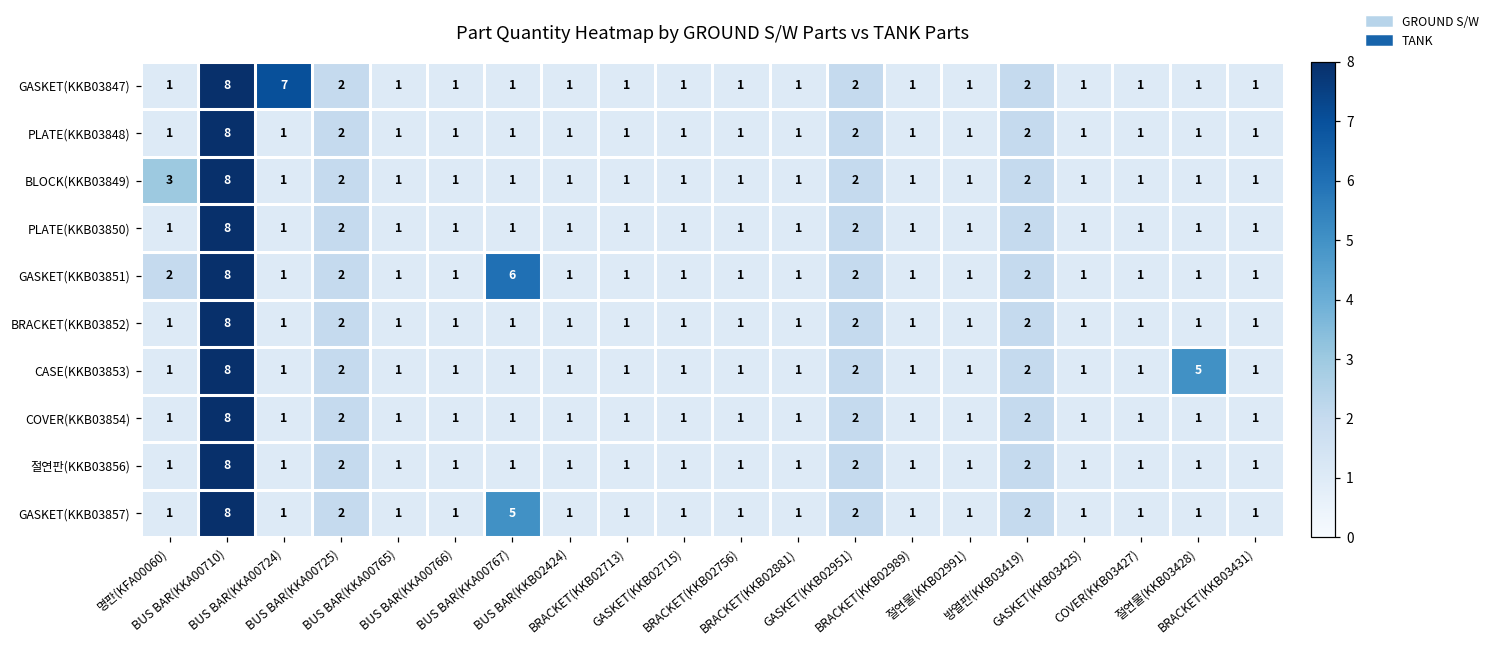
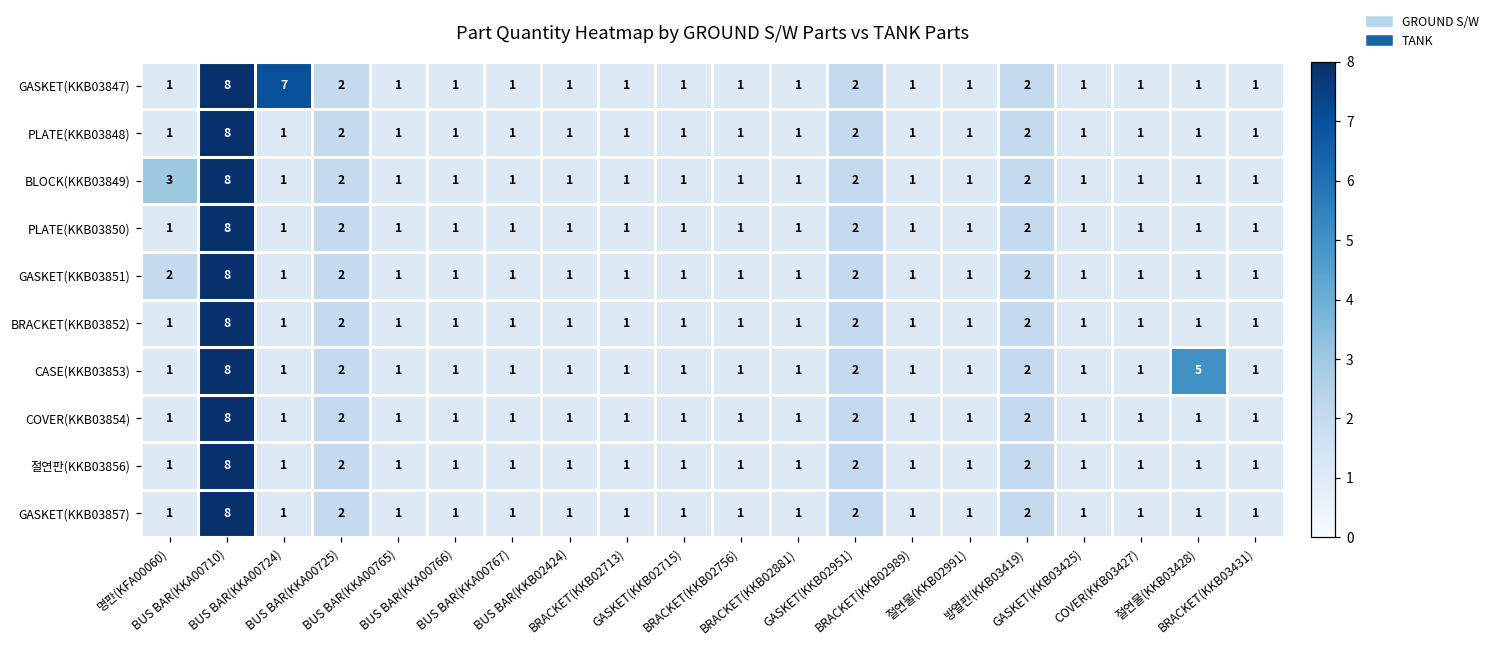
  {
    "GASKET(KKB03847)": {
      "명판(KFA00060)": 1,
      "BUS BAR(KKA00710)": 8,
      "BUS BAR(KKA00724)": 7,
      "BUS BAR(KKA00725)": 2,
      "BUS BAR(KKA00765)": 1,
      "BUS BAR(KKA00766)": 1,
      "BUS BAR(KKA00767)": 1,
      "BUS BAR(KKB02424)": 1,
      "BRACKET(KKB02713)": 1,
      "GASKET(KKB02715)": 1,
      "BRACKET(KKB02756)": 1,
      "BRACKET(KKB02881)": 1,
      "GASKET(KKB02951)": 2,
      "BRACKET(KKB02989)": 1,
      "절연물(KKB02991)": 1,
      "방열판(KKB03419)": 2,
      "GASKET(KKB03425)": 1,
      "COVER(KKB03427)": 1,
      "절연물(KKB03428)": 1,
      "BRACKET(KKB03431)": 1
    },
    "PLATE(KKB03848)": {
      "명판(KFA00060)": 1,
      "BUS BAR(KKA00710)": 8,
      "BUS BAR(KKA00724)": 1,
      "BUS BAR(KKA00725)": 2,
      "BUS BAR(KKA00765)": 1,
      "BUS BAR(KKA00766)": 1,
      "BUS BAR(KKA00767)": 1,
      "BUS BAR(KKB02424)": 1,
      "BRACKET(KKB02713)": 1,
      "GASKET(KKB02715)": 1,
      "BRACKET(KKB02756)": 1,
      "BRACKET(KKB02881)": 1,
      "GASKET(KKB02951)": 2,
      "BRACKET(KKB02989)": 1,
      "절연물(KKB02991)": 1,
      "방열판(KKB03419)": 2,
      "GASKET(KKB03425)": 1,
      "COVER(KKB03427)": 1,
      "절연물(KKB03428)": 1,
      "BRACKET(KKB03431)": 1
    },
    "BLOCK(KKB03849)": {
      "명판(KFA00060)": 3,
      "BUS BAR(KKA00710)": 8,
      "BUS BAR(KKA00724)": 1,
      "BUS BAR(KKA00725)": 2,
      "BUS BAR(KKA00765)": 1,
      "BUS BAR(KKA00766)": 1,
      "BUS BAR(KKA00767)": 1,
      "BUS BAR(KKB02424)": 1,
      "BRACKET(KKB02713)": 1,
      "GASKET(KKB02715)": 1,
      "BRACKET(KKB02756)": 1,
      "BRACKET(KKB02881)": 1,
      "GASKET(KKB02951)": 2,
      "BRACKET(KKB02989)": 1,
      "절연물(KKB02991)": 1,
      "방열판(KKB03419)": 2,
      "GASKET(KKB03425)": 1,
      "COVER(KKB03427)": 1,
      "절연물(KKB03428)": 1,
      "BRACKET(KKB03431)": 1
    },
    "PLATE(KKB03850)": {
      "명판(KFA00060)": 1,
      "BUS BAR(KKA00710)": 8,
      "BUS BAR(KKA00724)": 1,
      "BUS BAR(KKA00725)": 2,
      "BUS BAR(KKA00765)": 1,
      "BUS BAR(KKA00766)": 1,
      "BUS BAR(KKA00767)": 1,
      "BUS BAR(KKB02424)": 1,
      "BRACKET(KKB02713)": 1,
      "GASKET(KKB02715)": 1,
      "BRACKET(KKB02756)": 1,
      "BRACKET(KKB02881)": 1,
      "GASKET(KKB02951)": 2,
      "BRACKET(KKB02989)": 1,
      "절연물(KKB02991)": 1,
      "방열판(KKB03419)": 2,
      "GASKET(KKB03425)": 1,
      "COVER(KKB03427)": 1,
      "절연물(KKB03428)": 1,
      "BRACKET(KKB03431)": 1
    },
    "GASKET(KKB03851)": {
      "명판(KFA00060)": 2,
      "BUS BAR(KKA00710)": 8,
      "BUS BAR(KKA00724)": 1,
      "BUS BAR(KKA00725)": 2,
      "BUS BAR(KKA00765)": 1,
      "BUS BAR(KKA00766)": 1,
-     "BUS BAR(KKA00767)": 6,
+     "BUS BAR(KKA00767)": 1,
      "BUS BAR(KKB02424)": 1,
      "BRACKET(KKB02713)": 1,
      "GASKET(KKB02715)": 1,
      "BRACKET(KKB02756)": 1,
      "BRACKET(KKB02881)": 1,
      "GASKET(KKB02951)": 2,
      "BRACKET(KKB02989)": 1,
      "절연물(KKB02991)": 1,
      "방열판(KKB03419)": 2,
      "GASKET(KKB03425)": 1,
      "COVER(KKB03427)": 1,
      "절연물(KKB03428)": 1,
      "BRACKET(KKB03431)": 1
    },
    "BRACKET(KKB03852)": {
      "명판(KFA00060)": 1,
      "BUS BAR(KKA00710)": 8,
      "BUS BAR(KKA00724)": 1,
      "BUS BAR(KKA00725)": 2,
      "BUS BAR(KKA00765)": 1,
      "BUS BAR(KKA00766)": 1,
      "BUS BAR(KKA00767)": 1,
      "BUS BAR(KKB02424)": 1,
      "BRACKET(KKB02713)": 1,
      "GASKET(KKB02715)": 1,
      "BRACKET(KKB02756)": 1,
      "BRACKET(KKB02881)": 1,
      "GASKET(KKB02951)": 2,
      "BRACKET(KKB02989)": 1,
      "절연물(KKB02991)": 1,
      "방열판(KKB03419)": 2,
      "GASKET(KKB03425)": 1,
      "COVER(KKB03427)": 1,
      "절연물(KKB03428)": 1,
      "BRACKET(KKB03431)": 1
    },
    "CASE(KKB03853)": {
      "명판(KFA00060)": 1,
      "BUS BAR(KKA00710)": 8,
      "BUS BAR(KKA00724)": 1,
      "BUS BAR(KKA00725)": 2,
      "BUS BAR(KKA00765)": 1,
      "BUS BAR(KKA00766)": 1,
      "BUS BAR(KKA00767)": 1,
      "BUS BAR(KKB02424)": 1,
      "BRACKET(KKB02713)": 1,
      "GASKET(KKB02715)": 1,
      "BRACKET(KKB02756)": 1,
      "BRACKET(KKB02881)": 1,
      "GASKET(KKB02951)": 2,
      "BRACKET(KKB02989)": 1,
      "절연물(KKB02991)": 1,
      "방열판(KKB03419)": 2,
      "GASKET(KKB03425)": 1,
      "COVER(KKB03427)": 1,
      "절연물(KKB03428)": 5,
      "BRACKET(KKB03431)": 1
    },
    "COVER(KKB03854)": {
      "명판(KFA00060)": 1,
      "BUS BAR(KKA00710)": 8,
      "BUS BAR(KKA00724)": 1,
      "BUS BAR(KKA00725)": 2,
      "BUS BAR(KKA00765)": 1,
      "BUS BAR(KKA00766)": 1,
      "BUS BAR(KKA00767)": 1,
      "BUS BAR(KKB02424)": 1,
      "BRACKET(KKB02713)": 1,
      "GASKET(KKB02715)": 1,
      "BRACKET(KKB02756)": 1,
      "BRACKET(KKB02881)": 1,
      "GASKET(KKB02951)": 2,
      "BRACKET(KKB02989)": 1,
      "절연물(KKB02991)": 1,
      "방열판(KKB03419)": 2,
      "GASKET(KKB03425)": 1,
      "COVER(KKB03427)": 1,
      "절연물(KKB03428)": 1,
      "BRACKET(KKB03431)": 1
    },
    "절연판(KKB03856)": {
      "명판(KFA00060)": 1,
      "BUS BAR(KKA00710)": 8,
      "BUS BAR(KKA00724)": 1,
      "BUS BAR(KKA00725)": 2,
      "BUS BAR(KKA00765)": 1,
      "BUS BAR(KKA00766)": 1,
      "BUS BAR(KKA00767)": 1,
      "BUS BAR(KKB02424)": 1,
      "BRACKET(KKB02713)": 1,
      "GASKET(KKB02715)": 1,
      "BRACKET(KKB02756)": 1,
      "BRACKET(KKB02881)": 1,
      "GASKET(KKB02951)": 2,
      "BRACKET(KKB02989)": 1,
      "절연물(KKB02991)": 1,
      "방열판(KKB03419)": 2,
      "GASKET(KKB03425)": 1,
      "COVER(KKB03427)": 1,
      "절연물(KKB03428)": 1,
      "BRACKET(KKB03431)": 1
    },
    "GASKET(KKB03857)": {
      "명판(KFA00060)": 1,
      "BUS BAR(KKA00710)": 8,
      "BUS BAR(KKA00724)": 1,
      "BUS BAR(KKA00725)": 2,
      "BUS BAR(KKA00765)": 1,
      "BUS BAR(KKA00766)": 1,
-     "BUS BAR(KKA00767)": 5,
+     "BUS BAR(KKA00767)": 1,
      "BUS BAR(KKB02424)": 1,
      "BRACKET(KKB02713)": 1,
      "GASKET(KKB02715)": 1,
      "BRACKET(KKB02756)": 1,
      "BRACKET(KKB02881)": 1,
      "GASKET(KKB02951)": 2,
      "BRACKET(KKB02989)": 1,
      "절연물(KKB02991)": 1,
      "방열판(KKB03419)": 2,
      "GASKET(KKB03425)": 1,
      "COVER(KKB03427)": 1,
      "절연물(KKB03428)": 1,
      "BRACKET(KKB03431)": 1
    }
  }
